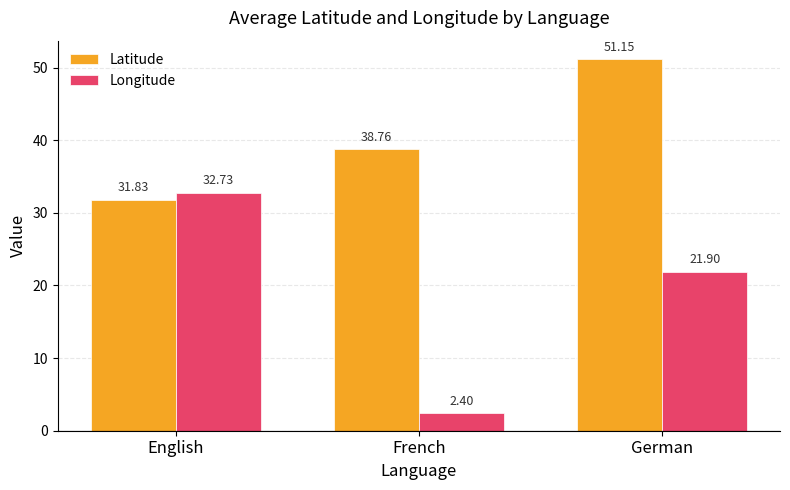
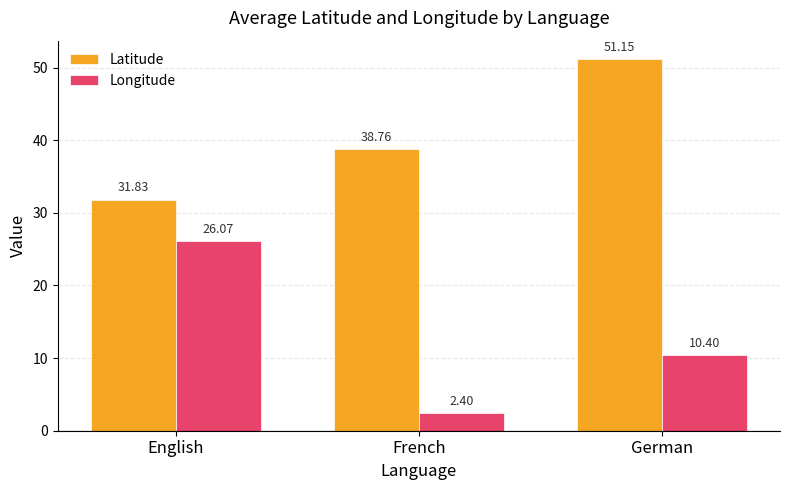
  {
    "Latitude": {
      "English": 31.83,
      "French": 38.76,
      "German": 51.15
    },
    "Longitude": {
-     "English": 32.73,
+     "English": 26.07,
      "French": 2.40,
-     "German": 21.90
+     "German": 10.40
    }
  }
